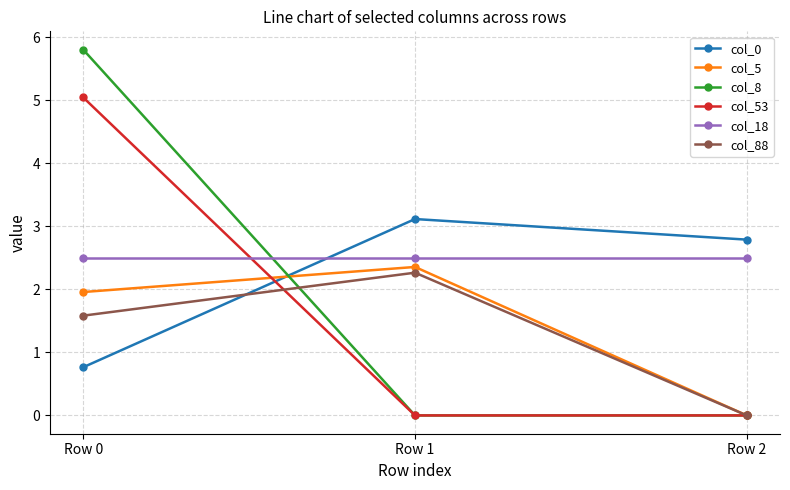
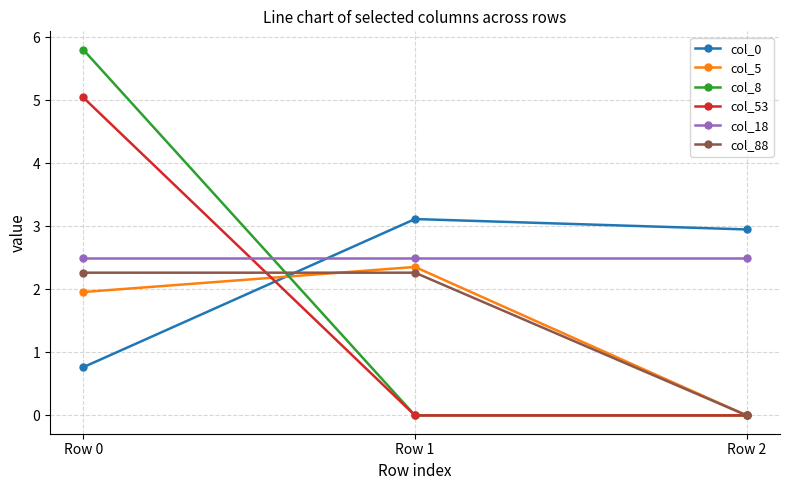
  {
    "col_0": {
      "Row 0": 0.8,
      "Row 1": 3.1,
-     "Row 2": 2.8
+     "Row 2": 3.0
    },
    "col_5": {
      "Row 0": 2.0,
      "Row 1": 2.4
    },
    "col_8": {
      "Row 0": 5.8
    },
    "col_53": {
      "Row 0": 5.0
    },
    "col_18": {
      "Row 0": 2.5,
      "Row 1": 2.5,
      "Row 2": 2.5
    },
    "col_88": {
-     "Row 0": 1.6,
+     "Row 0": 2.3,
      "Row 1": 2.3
    }
  }
